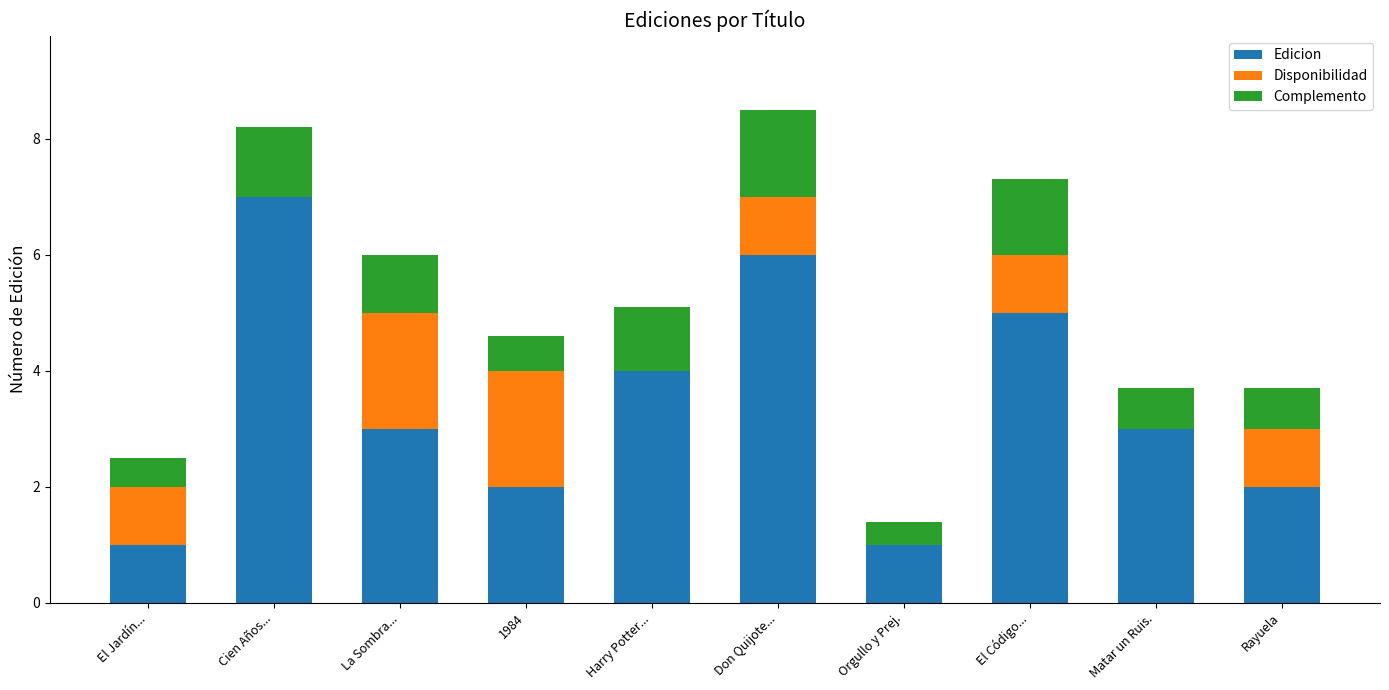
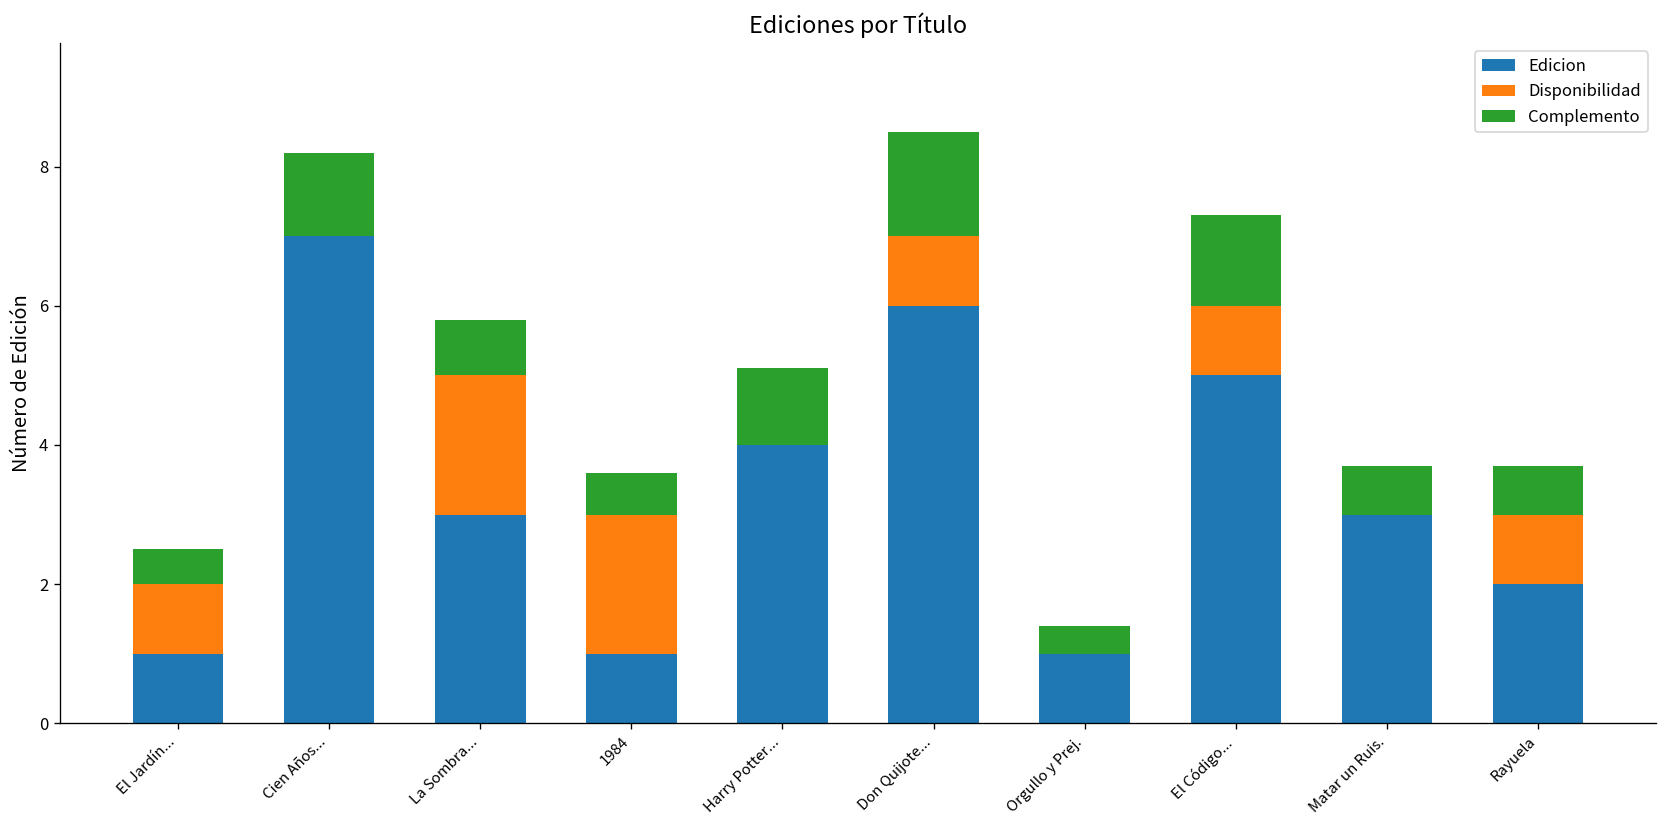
  {
    "Edicion": {
      "El Jardín...": 1,
      "Cien Años...": 7,
      "La Sombra...": 3,
-     "1984": 2,
+     "1984": 1,
      "Harry Potter...": 4,
      "Don Quijote...": 6,
      "Orgullo y Prej.": 1,
      "El Código...": 5,
      "Matar un Ruis.": 3,
      "Rayuela": 2
    },
    "Complemento": {
      "El Jardín...": 0.5,
      "Cien Años...": 1.2,
-     "La Sombra...": 1.0,
+     "La Sombra...": 0.8,
      "1984": 0.6,
      "Harry Potter...": 1.1,
      "Don Quijote...": 1.5,
      "Orgullo y Prej.": 0.4,
      "El Código...": 1.3,
      "Matar un Ruis.": 0.7,
      "Rayuela": 0.7
    }
  }
